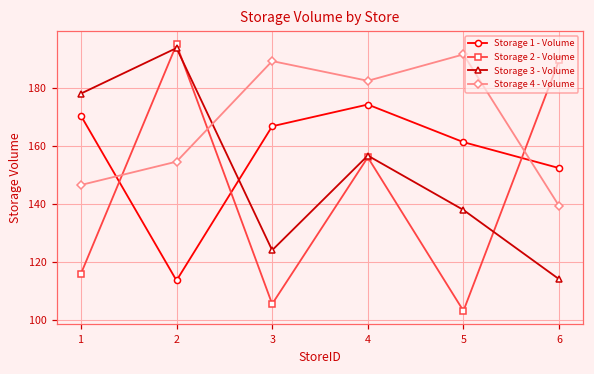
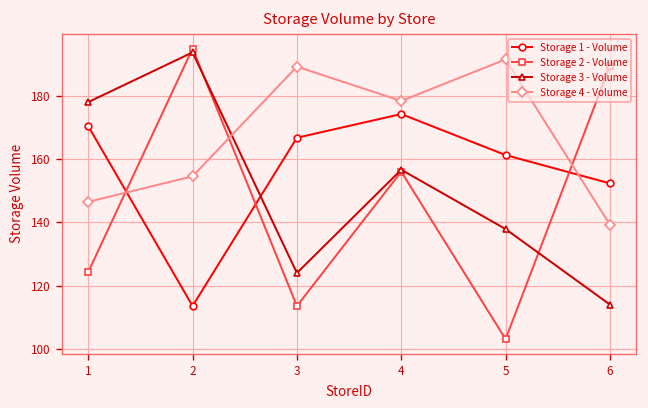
  {
    "Storage 2 - Volume": {
-     "1": 116,
+     "1": 124,
      "2": 195,
-     "3": 106,
+     "3": 114,
      "5": 103
    },
    "Storage 4 - Volume": {
      "1": 147,
      "2": 155,
      "3": 189,
-     "4": 182,
+     "4": 178,
      "5": 191,
      "6": 139
    }
  }
